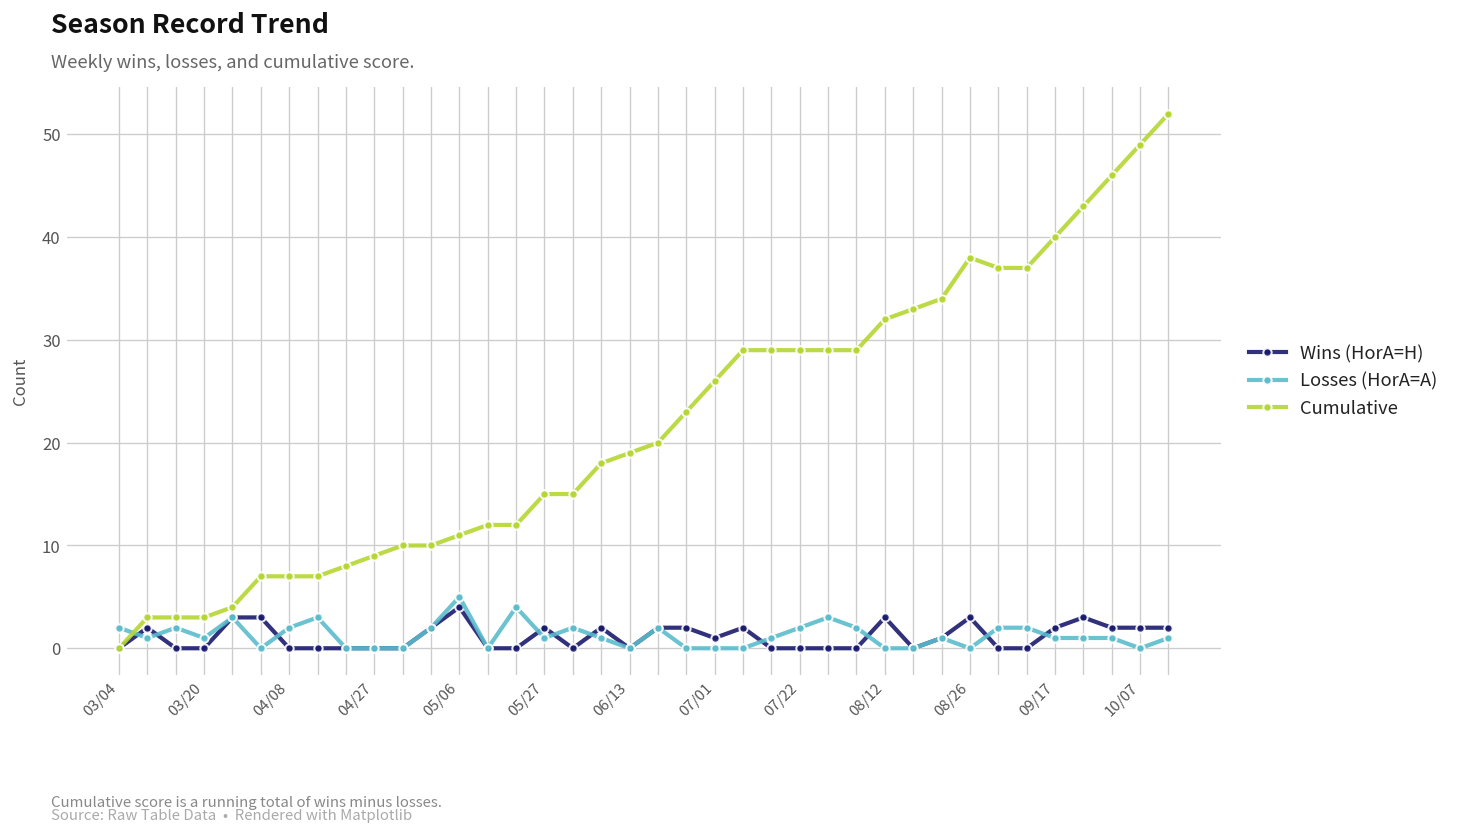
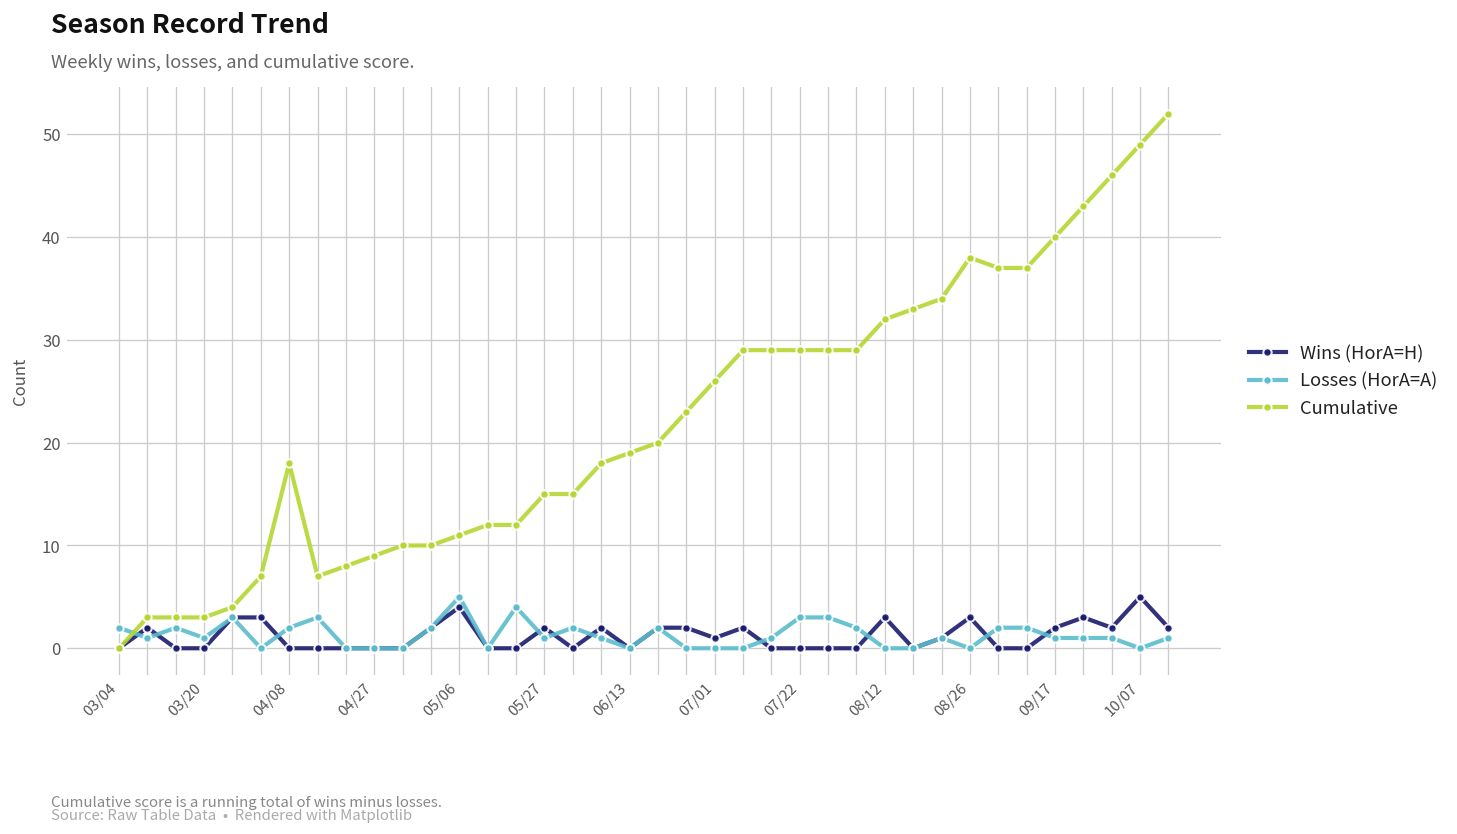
  {
    "Wins (HorA=H)": {
      "03/20": 0,
      "04/08": 0,
      "05/06": 4,
      "05/27": 2,
      "07/01": 1,
      "07/22": 0,
      "08/12": 3,
      "08/26": 3,
      "09/17": 2,
-     "10/07": 2
+     "10/07": 5
    },
    "Losses (HorA=A)": {
      "03/04": 2,
      "03/20": 1,
      "04/08": 2,
      "05/06": 5,
      "05/27": 1,
      "07/01": 0,
-     "07/22": 2,
+     "07/22": 3,
      "08/12": 0,
      "08/26": 0,
      "09/17": 1,
      "10/07": 0
    },
    "Cumulative": {
      "03/20": 3,
-     "04/08": 7,
+     "04/08": 18,
      "04/27": 9,
      "05/06": 11,
      "05/27": 15,
      "06/13": 19,
      "07/01": 26,
      "07/22": 29,
      "08/12": 32,
      "08/26": 38,
      "09/17": 40,
      "10/07": 49
    }
  }
